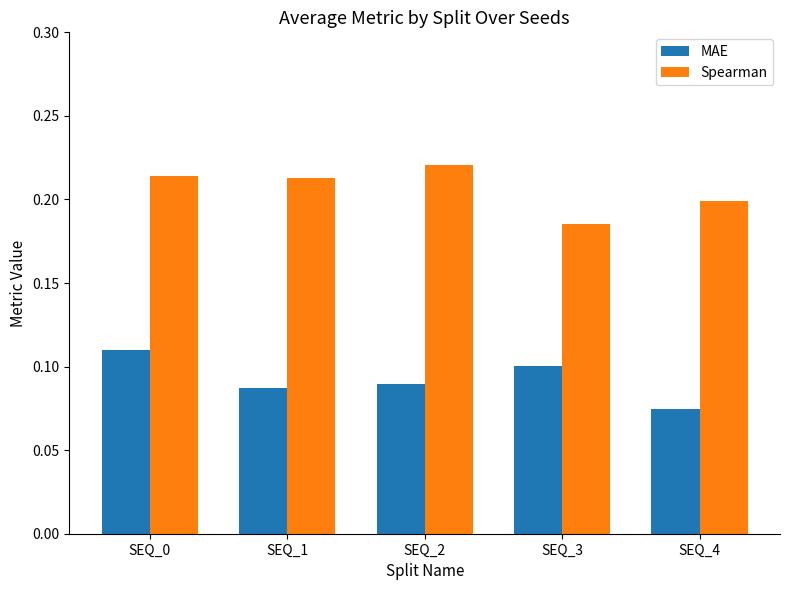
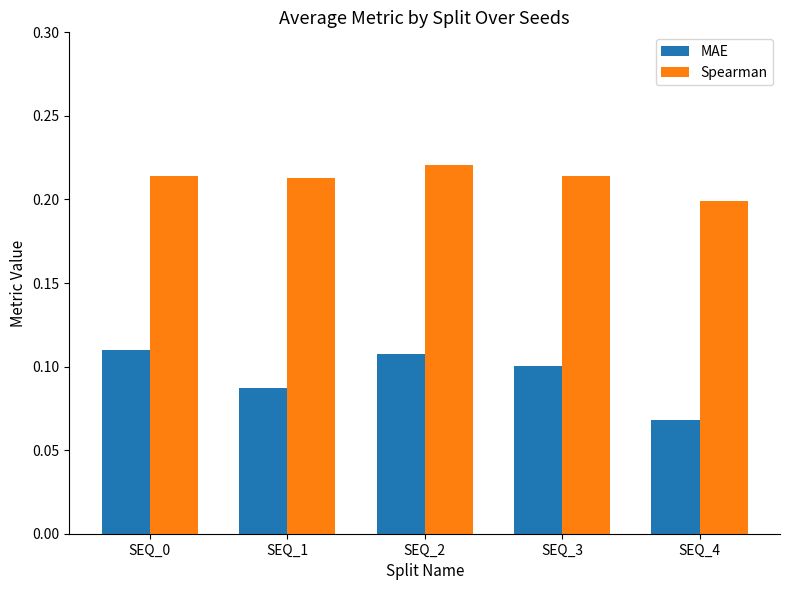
  {
    "MAE": {
      "SEQ_0": 0.110,
      "SEQ_1": 0.087,
-     "SEQ_2": 0.089,
+     "SEQ_2": 0.108,
      "SEQ_3": 0.100,
-     "SEQ_4": 0.075
+     "SEQ_4": 0.068
    },
    "Spearman": {
      "SEQ_0": 0.214,
      "SEQ_1": 0.213,
      "SEQ_2": 0.221,
-     "SEQ_3": 0.185,
+     "SEQ_3": 0.214,
      "SEQ_4": 0.199
    }
  }
